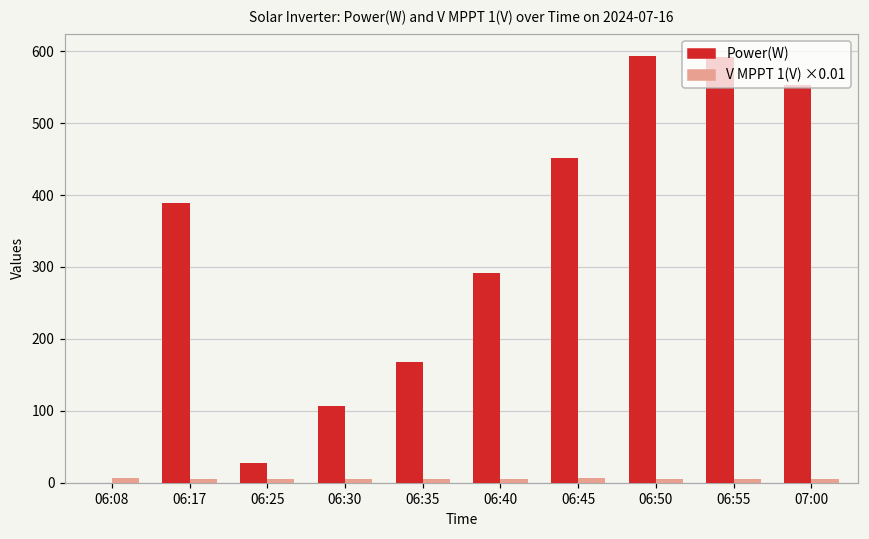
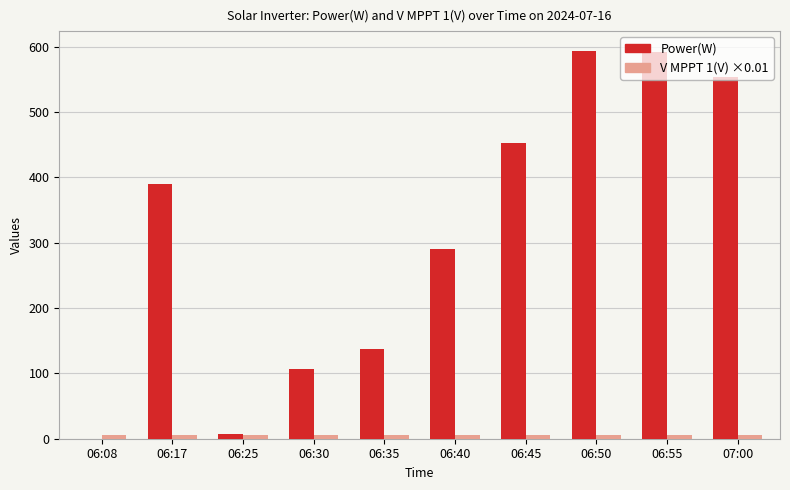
  {
    "Power(W)": {
      "06:08": 0,
      "06:17": 390,
-     "06:25": 30,
+     "06:25": 10,
      "06:30": 110,
-     "06:35": 170,
+     "06:35": 140,
      "06:40": 290,
      "06:45": 450,
      "06:50": 590
    },
    "V MPPT 1(V) ×0.01": {
      "06:08": 10,
      "06:17": 10,
      "06:25": 10,
      "06:30": 10,
      "06:35": 10,
      "06:40": 10,
      "06:45": 10,
      "06:50": 10,
      "06:55": 10,
      "07:00": 10
    }
  }
